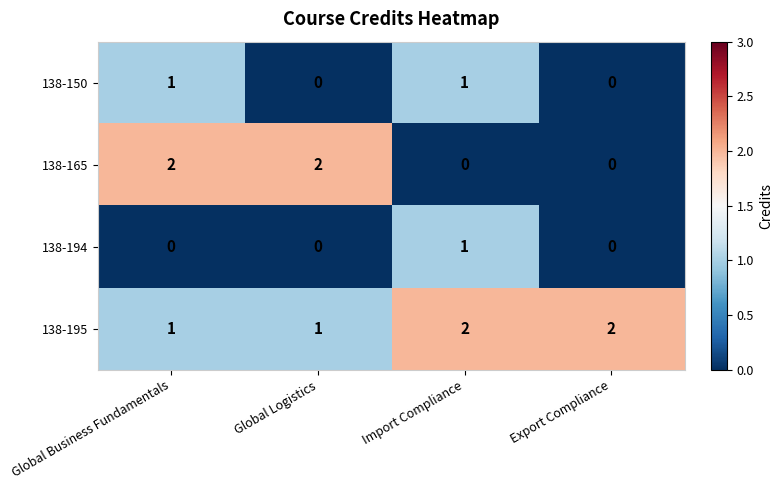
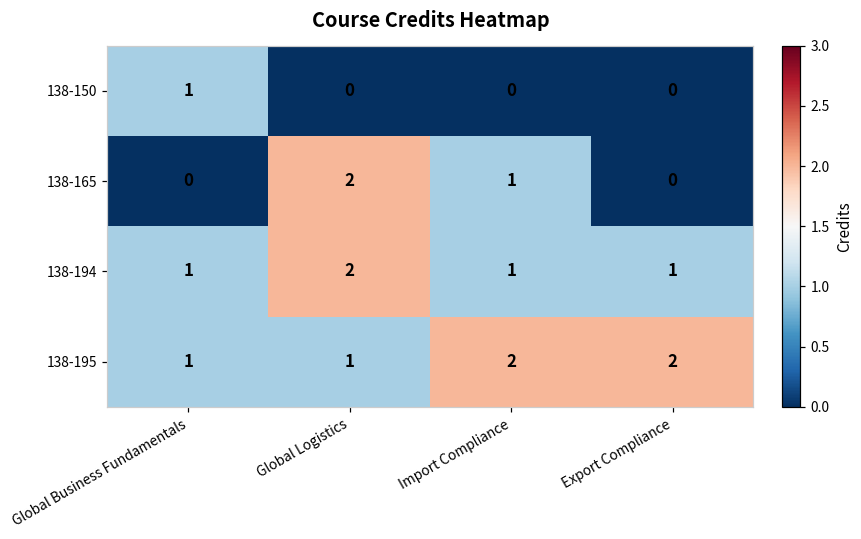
  {
    "138-150": {
      "Global Business Fundamentals": 1,
      "Global Logistics": 0,
-     "Import Compliance": 1,
+     "Import Compliance": 0,
      "Export Compliance": 0
    },
    "138-165": {
-     "Global Business Fundamentals": 2,
+     "Global Business Fundamentals": 0,
      "Global Logistics": 2,
-     "Import Compliance": 0,
+     "Import Compliance": 1,
      "Export Compliance": 0
    },
    "138-194": {
-     "Global Business Fundamentals": 0,
-     "Global Logistics": 0,
+     "Global Business Fundamentals": 1,
+     "Global Logistics": 2,
      "Import Compliance": 1,
-     "Export Compliance": 0
+     "Export Compliance": 1
    },
    "138-195": {
      "Global Business Fundamentals": 1,
      "Global Logistics": 1,
      "Import Compliance": 2,
      "Export Compliance": 2
    }
  }
